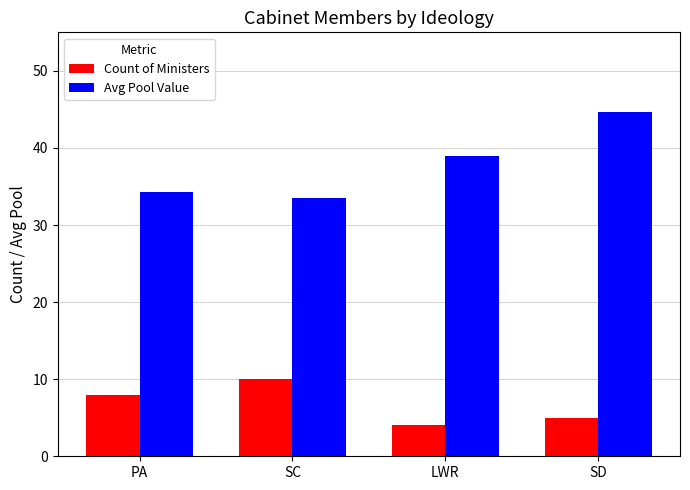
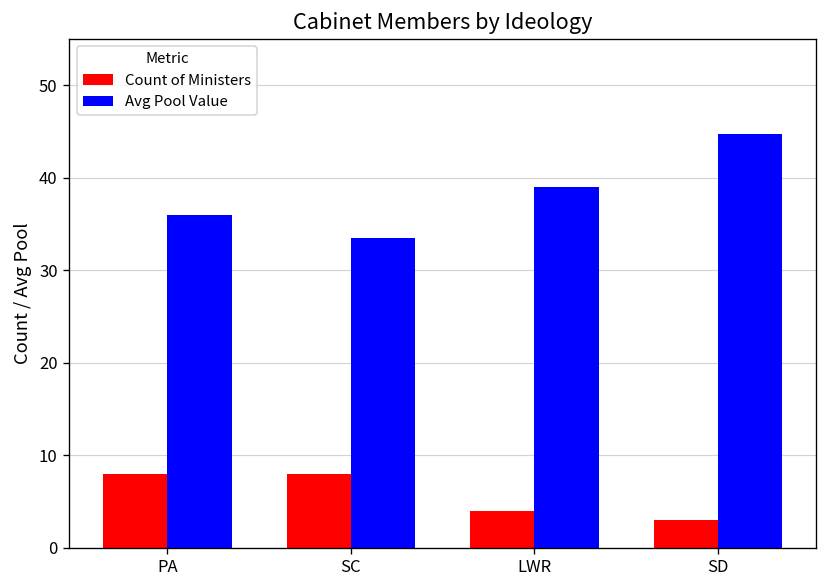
  {
    "Count of Ministers": {
      "PA": 8,
-     "SC": 10,
+     "SC": 8,
      "LWR": 4,
-     "SD": 5
+     "SD": 3
    },
    "Avg Pool Value": {
-     "PA": 34,
+     "PA": 36,
      "SC": 34,
      "LWR": 39,
      "SD": 45
    }
  }
